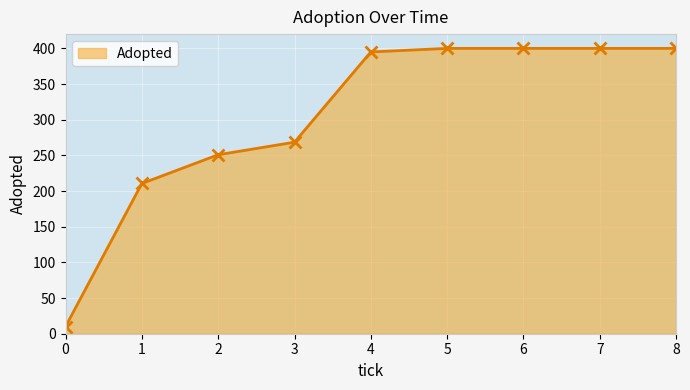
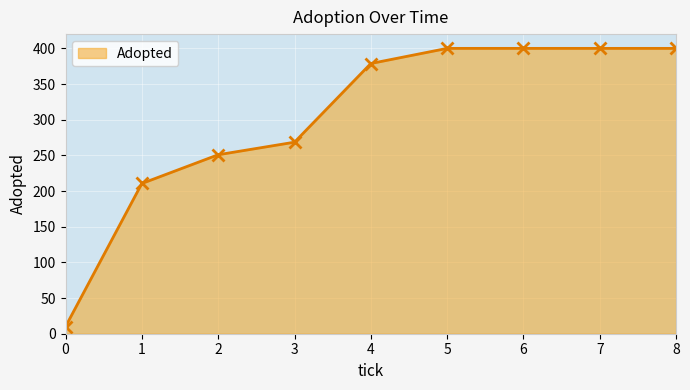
  {
    "0": 10,
    "1": 210,
    "2": 250,
    "3": 270,
-   "4": 400,
+   "4": 380,
    "5": 400,
    "6": 400,
    "7": 400,
    "8": 400
  }
